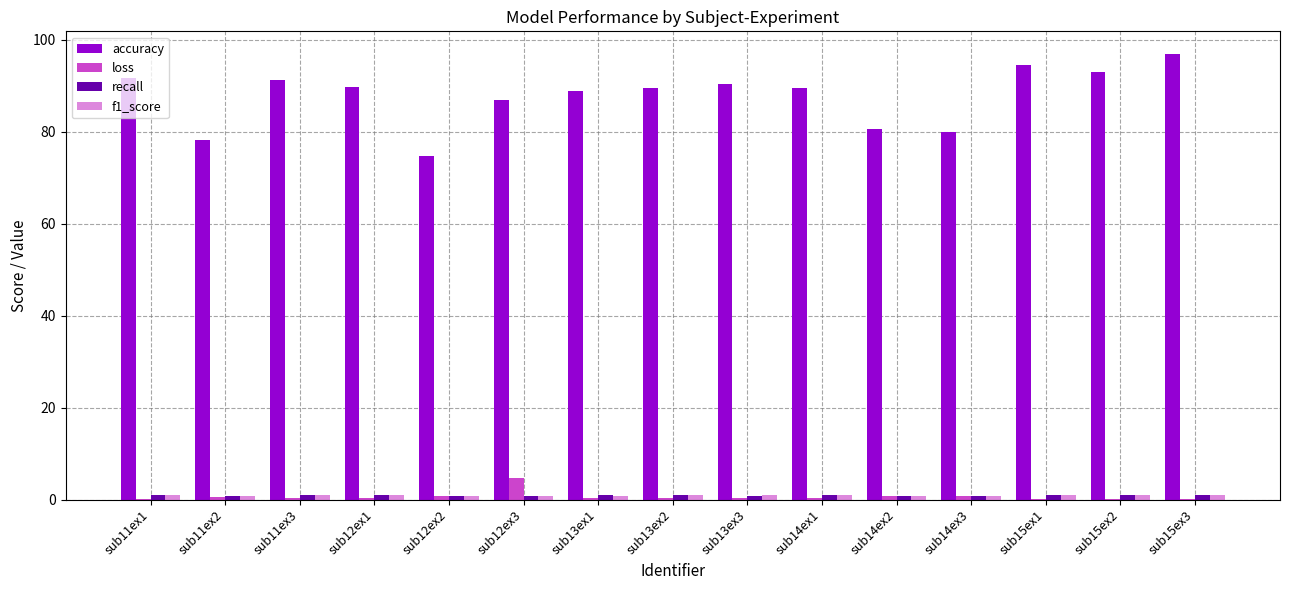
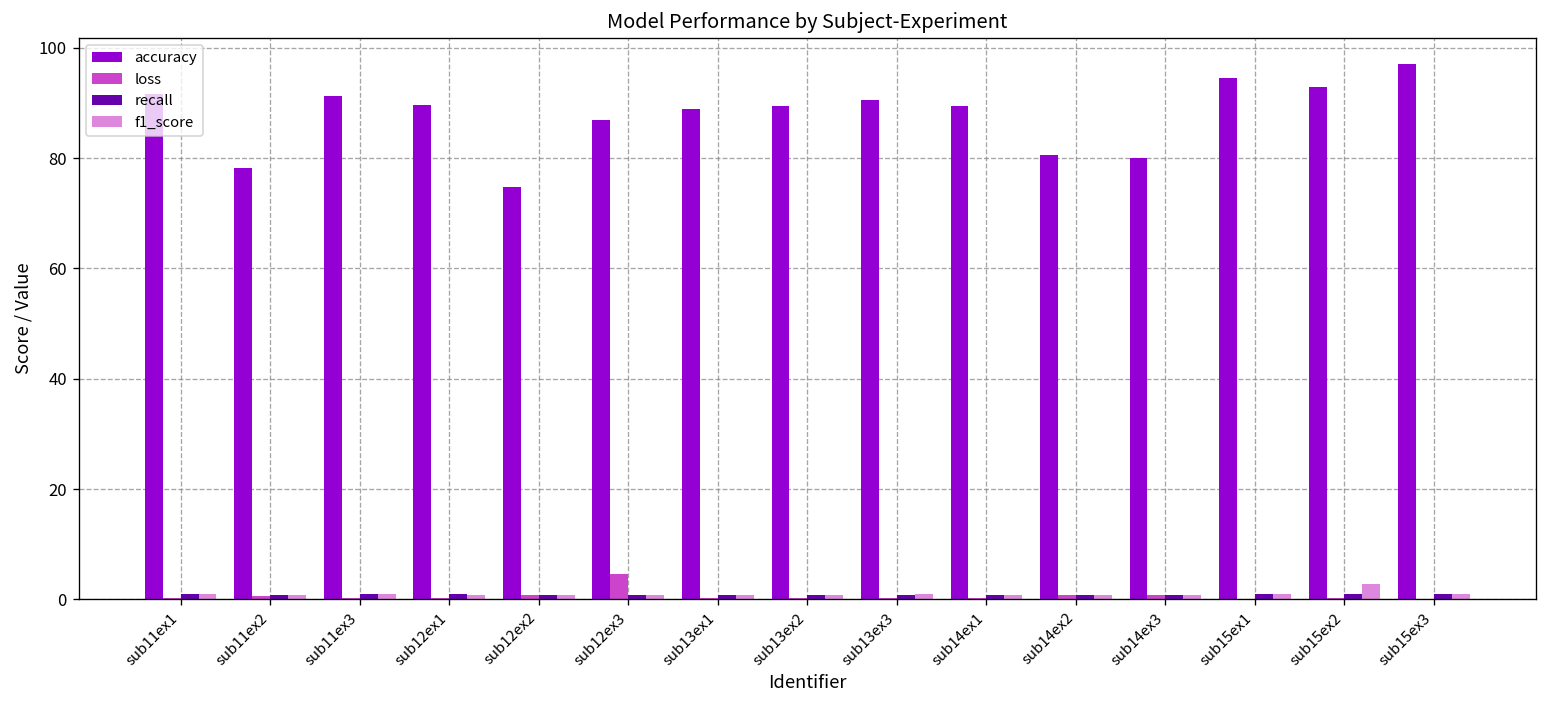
  {
    "accuracy": {
      "sub11ex2": 78,
      "sub11ex3": 91,
      "sub12ex1": 90,
      "sub12ex2": 75,
      "sub12ex3": 87,
      "sub13ex1": 89,
      "sub13ex2": 89,
      "sub13ex3": 90,
      "sub14ex1": 90,
      "sub14ex2": 81,
      "sub14ex3": 80,
      "sub15ex1": 95,
      "sub15ex2": 93,
      "sub15ex3": 97
    },
    "loss": {
      "sub11ex2": 1,
      "sub12ex2": 1,
      "sub12ex3": 5,
      "sub14ex2": 1,
      "sub14ex3": 1
    },
    "recall": {
      "sub11ex1": 1,
      "sub11ex2": 1,
      "sub11ex3": 1,
      "sub12ex1": 1,
      "sub12ex2": 1,
      "sub12ex3": 1,
      "sub13ex1": 1,
      "sub13ex2": 1,
      "sub13ex3": 1,
      "sub14ex1": 1,
      "sub14ex2": 1,
      "sub14ex3": 1,
      "sub15ex1": 1,
      "sub15ex2": 1,
      "sub15ex3": 1
    },
    "f1_score": {
      "sub11ex1": 1,
      "sub11ex2": 1,
      "sub11ex3": 1,
      "sub12ex1": 1,
      "sub12ex2": 1,
      "sub12ex3": 1,
      "sub13ex1": 1,
      "sub13ex2": 1,
      "sub13ex3": 1,
      "sub14ex1": 1,
      "sub14ex2": 1,
      "sub14ex3": 1,
      "sub15ex1": 1,
-     "sub15ex2": 1,
+     "sub15ex2": 3,
      "sub15ex3": 1
    }
  }
